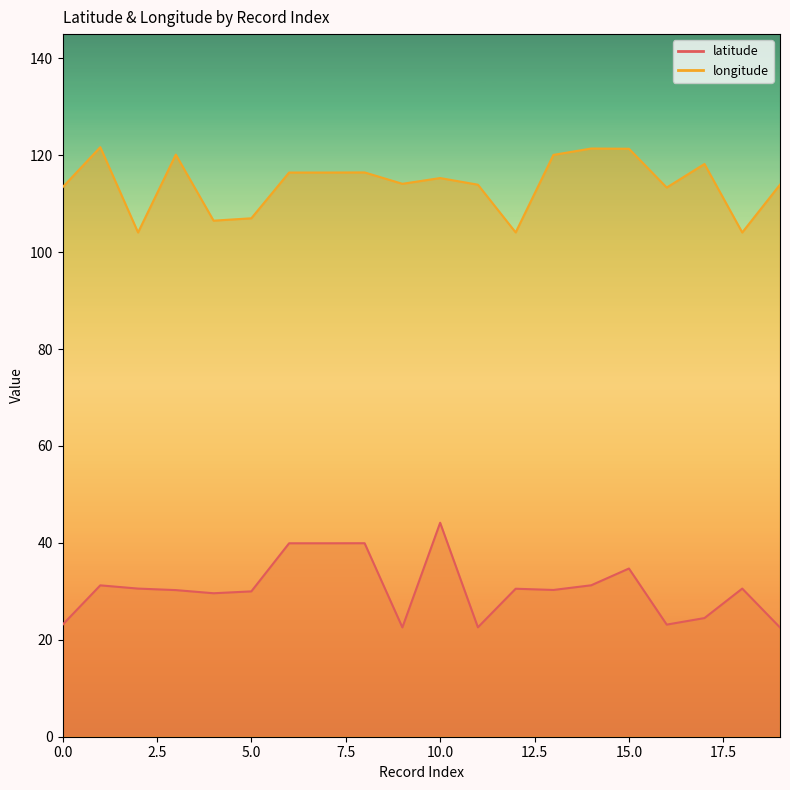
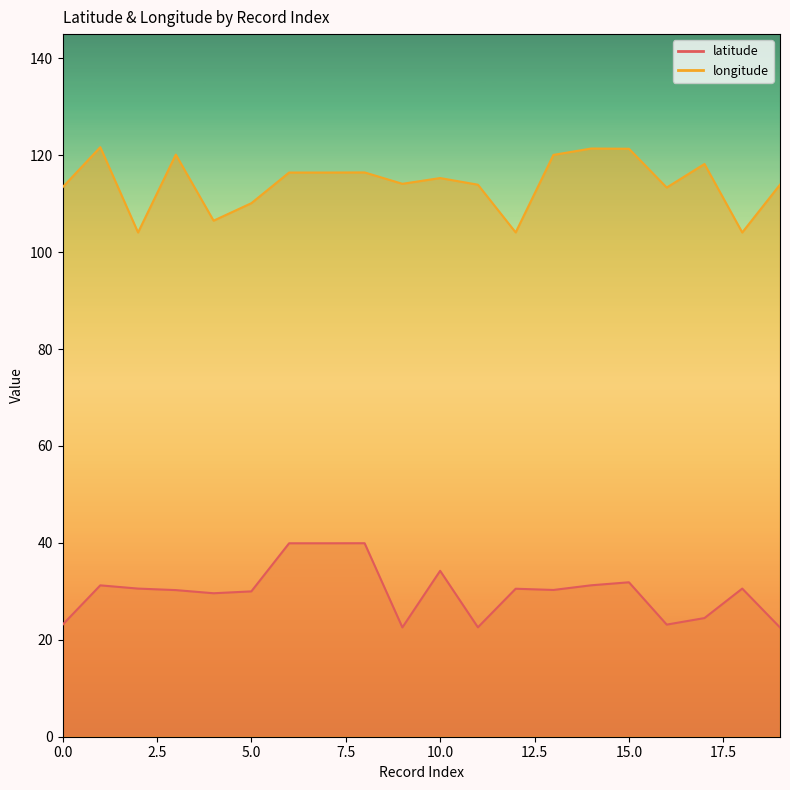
  {
    "latitude": {
      "0.0": 23,
      "5.0": 30,
-     "10.0": 44,
-     "15.0": 35
+     "10.0": 34,
+     "15.0": 32
    },
    "longitude": {
      "0.0": 113,
-     "5.0": 107,
+     "5.0": 110,
      "10.0": 115,
      "15.0": 121
    }
  }
